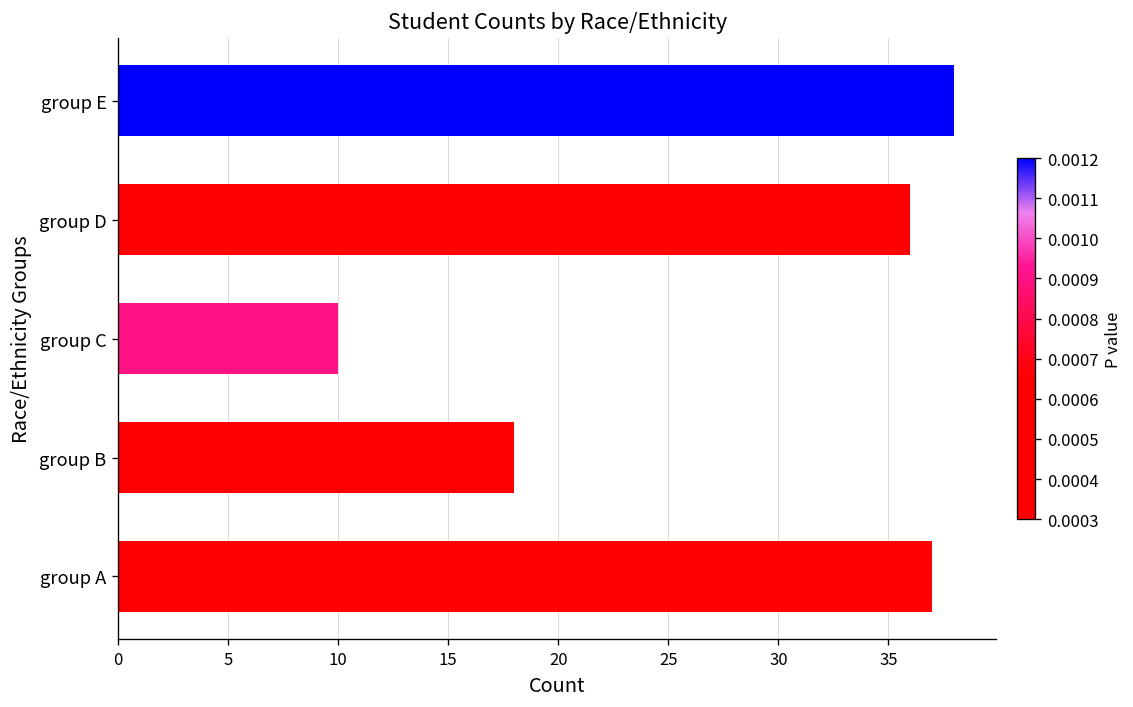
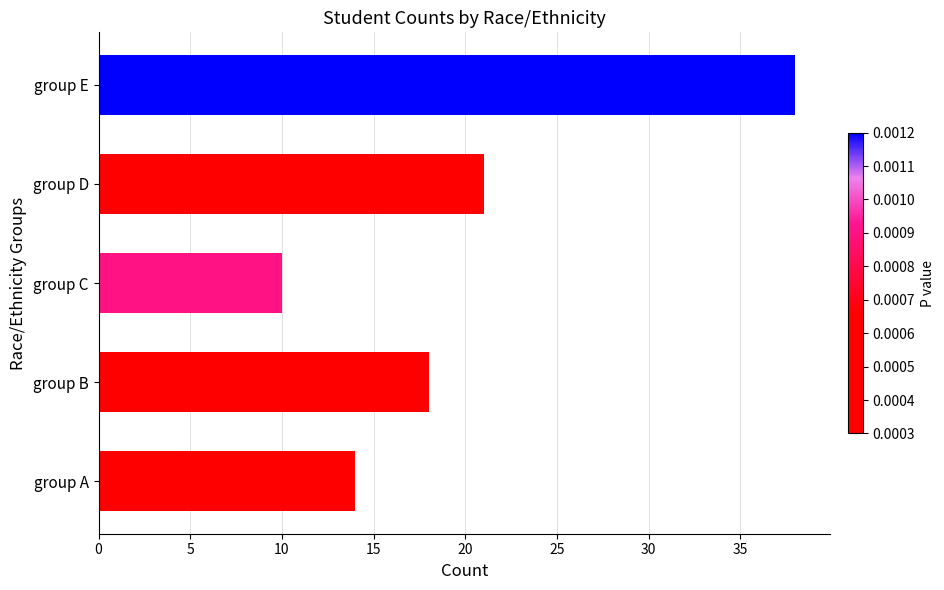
  {
    "group E": 38,
-   "group D": 36,
+   "group D": 21,
    "group C": 10,
    "group B": 18,
-   "group A": 37
+   "group A": 14
  }
